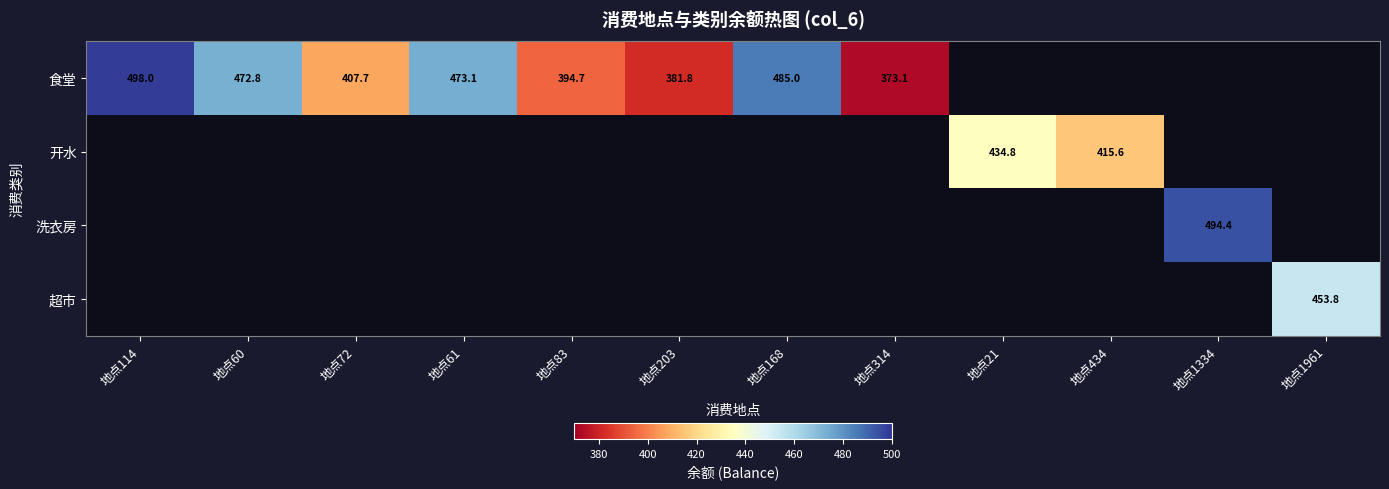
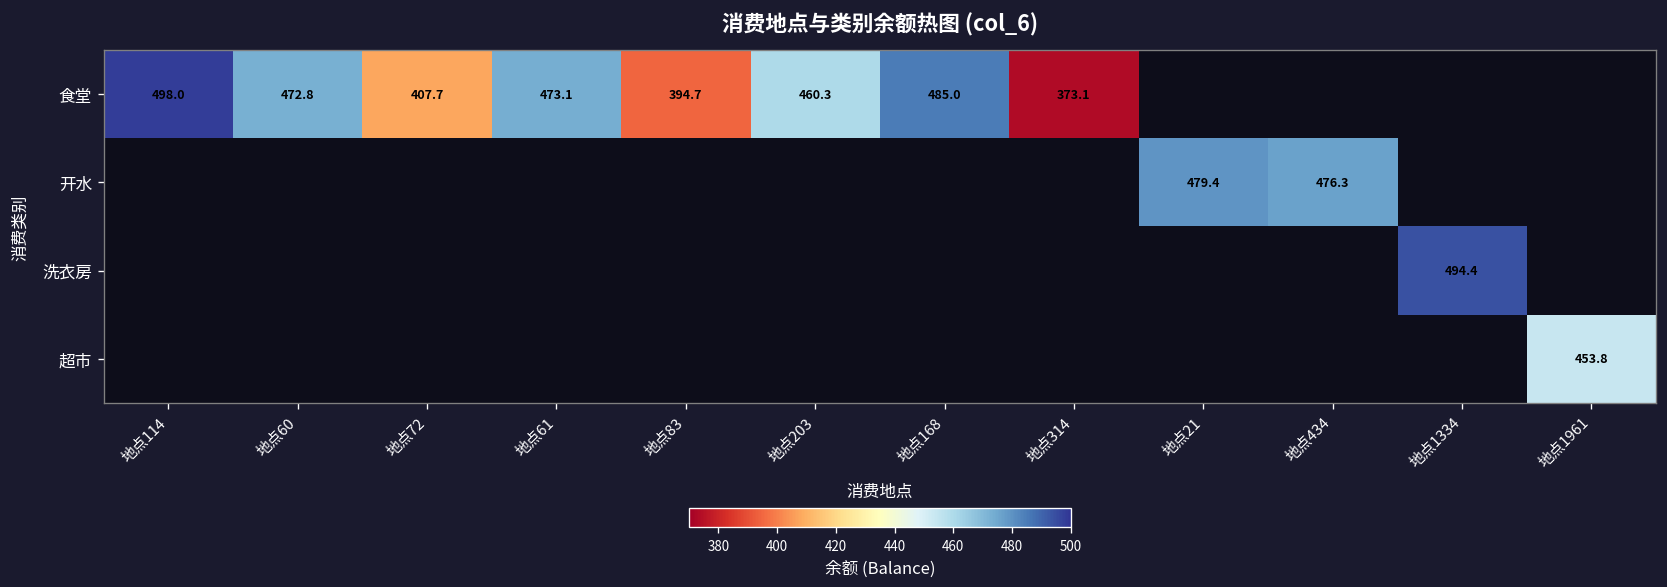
  {
    "食堂": {
      "地点114": 498.0,
      "地点60": 472.8,
      "地点72": 407.7,
      "地点61": 473.1,
      "地点83": 394.7,
-     "地点203": 381.8,
+     "地点203": 460.3,
      "地点168": 485.0,
      "地点314": 373.1
    },
    "开水": {
-     "地点21": 434.8,
-     "地点434": 415.6
+     "地点21": 479.4,
+     "地点434": 476.3
    },
    "洗衣房": {
      "地点1334": 494.4
    },
    "超市": {
      "地点1961": 453.8
    }
  }
